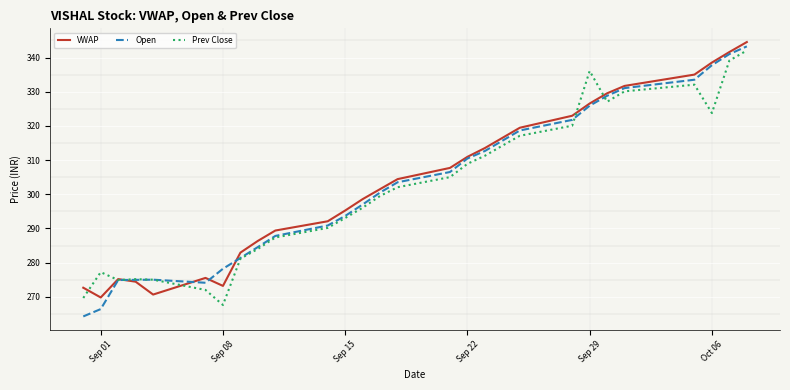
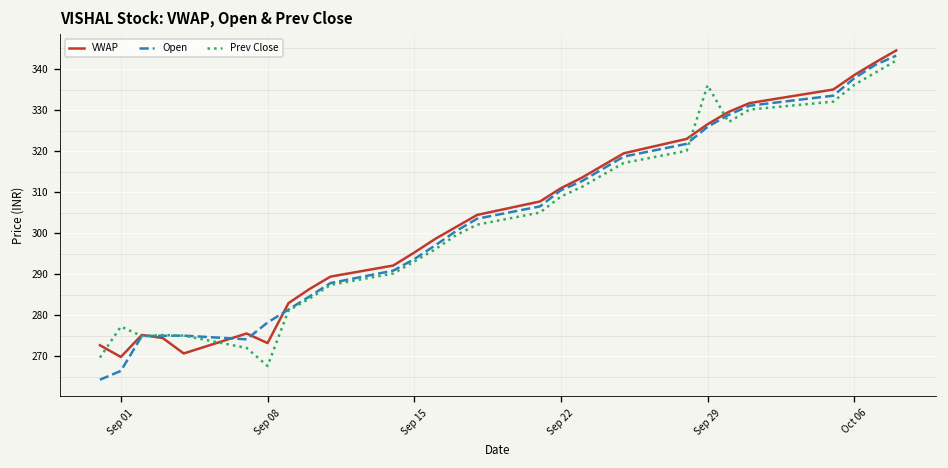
  {
    "VWAP": {
      "Sep 01": 270,
      "Sep 08": 273,
      "Sep 15": 295,
      "Oct 06": 339
    },
    "Open": {
      "Sep 01": 266,
      "Sep 08": 278,
      "Oct 06": 338
    },
    "Prev Close": {
      "Sep 01": 277,
      "Sep 08": 268,
      "Sep 22": 309,
      "Sep 29": 336,
-     "Oct 06": 324
+     "Oct 06": 336
    }
  }
